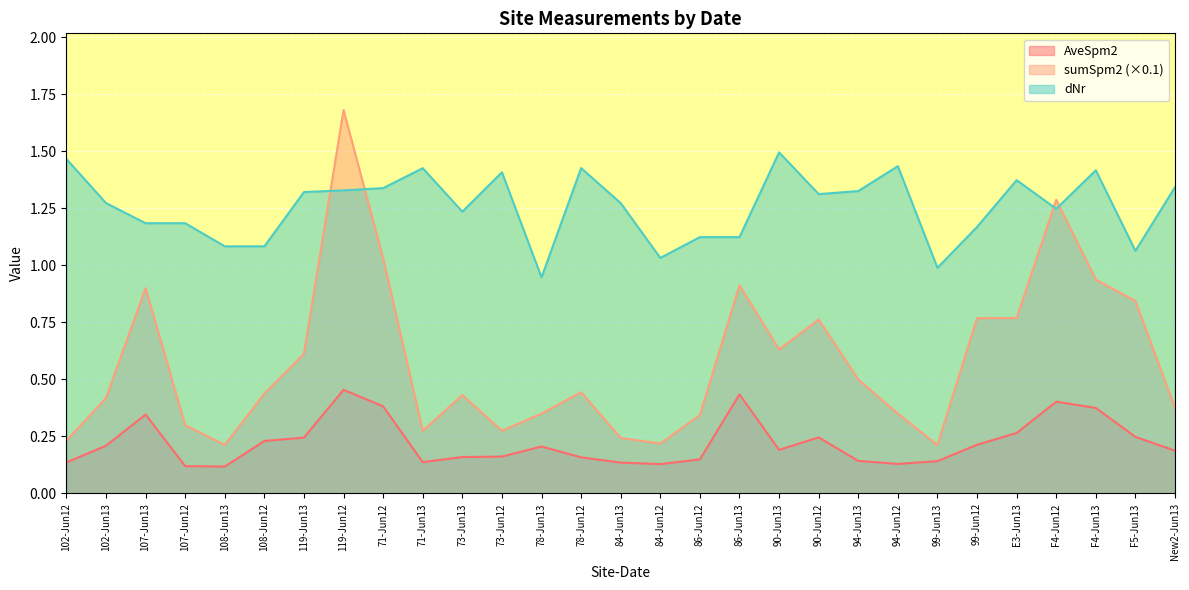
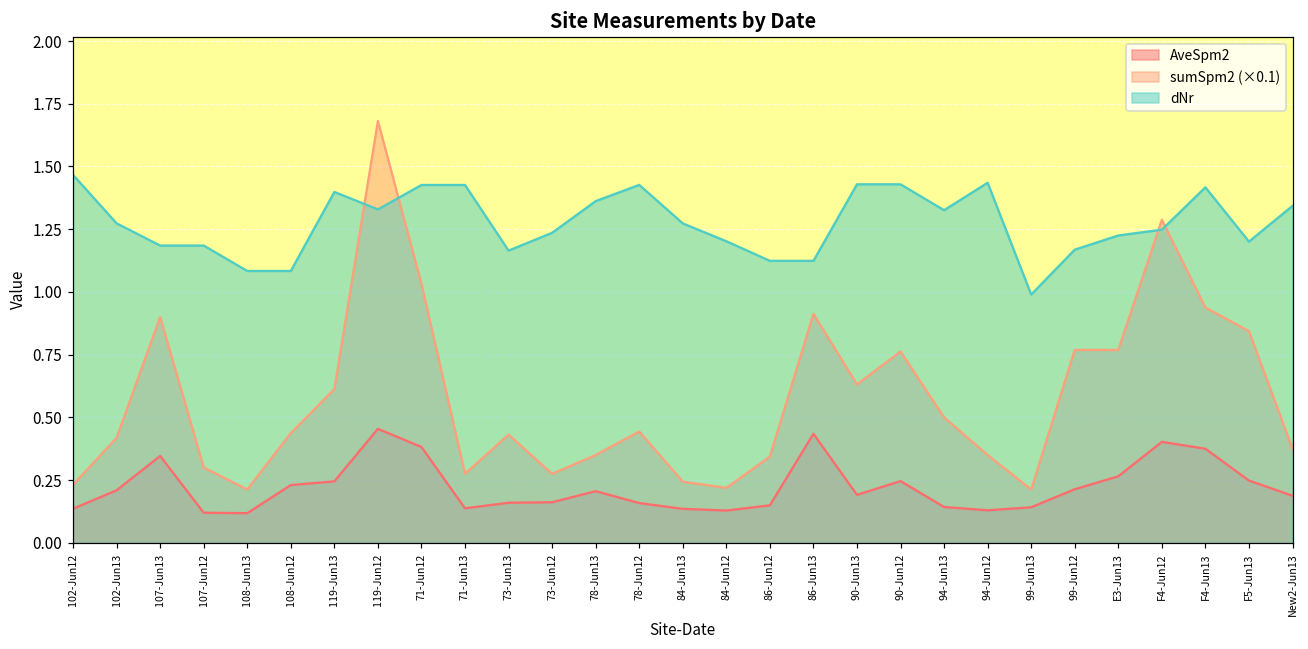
  {
    "dNr": {
      "102-Jun12": 1.47,
      "102-Jun13": 1.27,
      "107-Jun13": 1.18,
      "107-Jun12": 1.18,
      "108-Jun13": 1.08,
      "108-Jun12": 1.08,
-     "119-Jun13": 1.32,
+     "119-Jun13": 1.40,
      "119-Jun12": 1.33,
-     "71-Jun12": 1.34,
+     "71-Jun12": 1.43,
      "71-Jun13": 1.43,
-     "73-Jun13": 1.24,
-     "73-Jun12": 1.41,
-     "78-Jun13": 0.95,
+     "73-Jun13": 1.16,
+     "73-Jun12": 1.24,
+     "78-Jun13": 1.36,
      "78-Jun12": 1.43,
      "84-Jun13": 1.27,
-     "84-Jun12": 1.03,
+     "84-Jun12": 1.20,
      "86-Jun12": 1.12,
      "86-Jun13": 1.12,
-     "90-Jun13": 1.50,
-     "90-Jun12": 1.31,
+     "90-Jun13": 1.43,
+     "90-Jun12": 1.43,
      "94-Jun13": 1.33,
      "94-Jun12": 1.44,
      "99-Jun13": 0.99,
      "99-Jun12": 1.17,
-     "E3-Jun13": 1.37,
+     "E3-Jun13": 1.23,
      "F4-Jun12": 1.25,
      "F4-Jun13": 1.42,
-     "F5-Jun13": 1.06,
+     "F5-Jun13": 1.20,
      "New2-Jun13": 1.34
    }
  }
